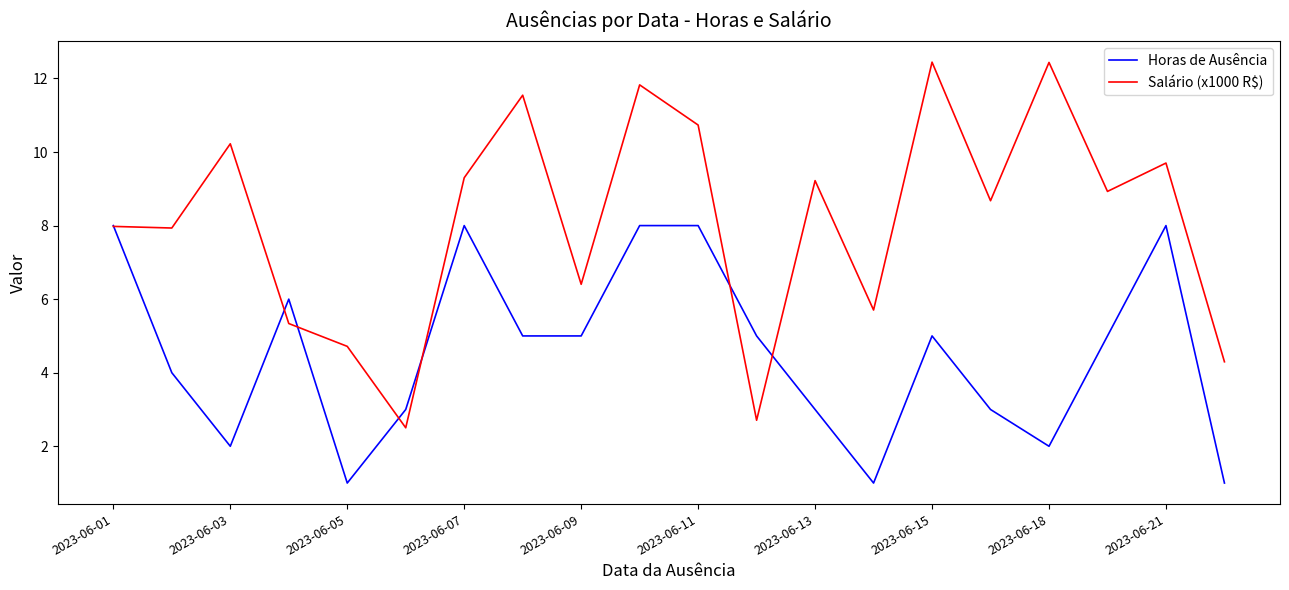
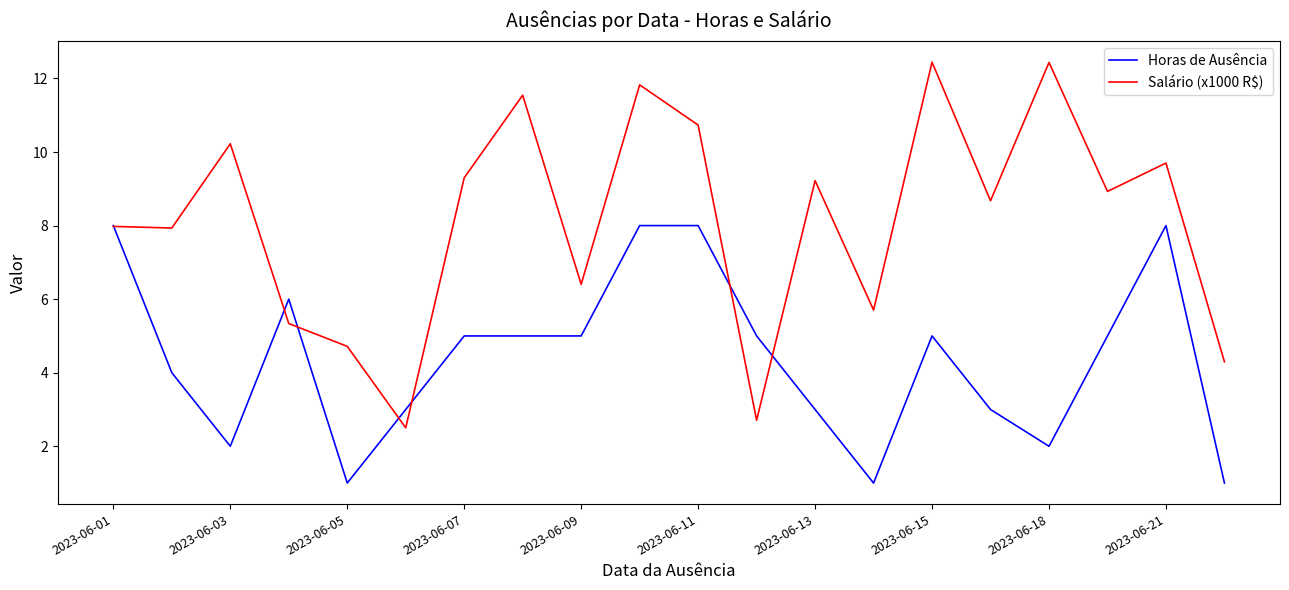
  {
    "Horas de Ausência": {
      "2023-06-03": 2,
      "2023-06-05": 1,
-     "2023-06-07": 8,
+     "2023-06-07": 5,
      "2023-06-09": 5,
      "2023-06-11": 8,
      "2023-06-13": 3,
      "2023-06-15": 5,
      "2023-06-18": 2,
      "2023-06-21": 8
    },
    "Salário (x1000 R$)": {
      "2023-06-03": 10.2,
      "2023-06-05": 4.7,
      "2023-06-07": 9.3,
      "2023-06-09": 6.4,
      "2023-06-11": 10.7,
      "2023-06-13": 9.2,
      "2023-06-15": 12.4,
      "2023-06-18": 12.4,
      "2023-06-21": 9.7
    }
  }
